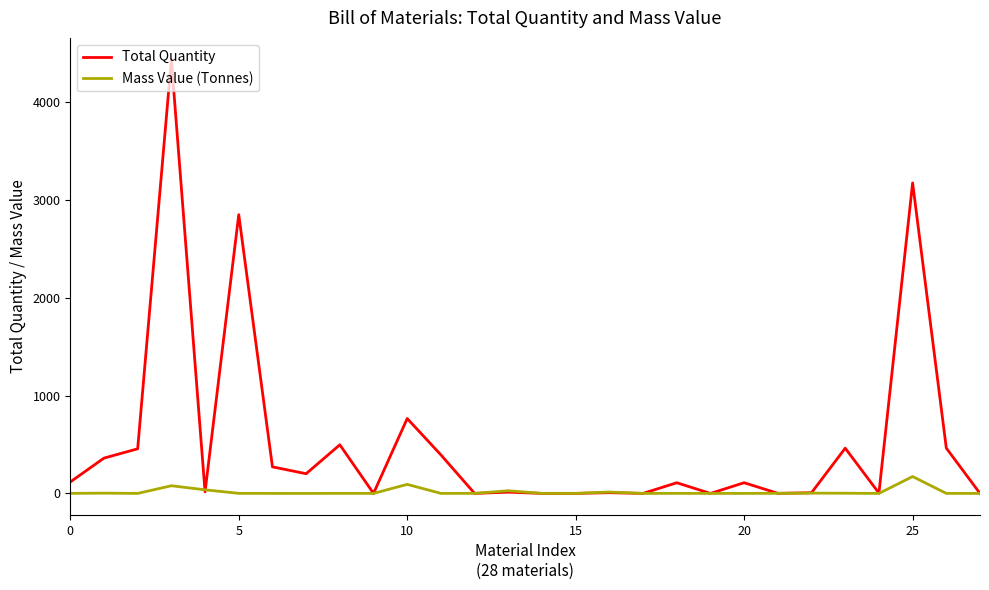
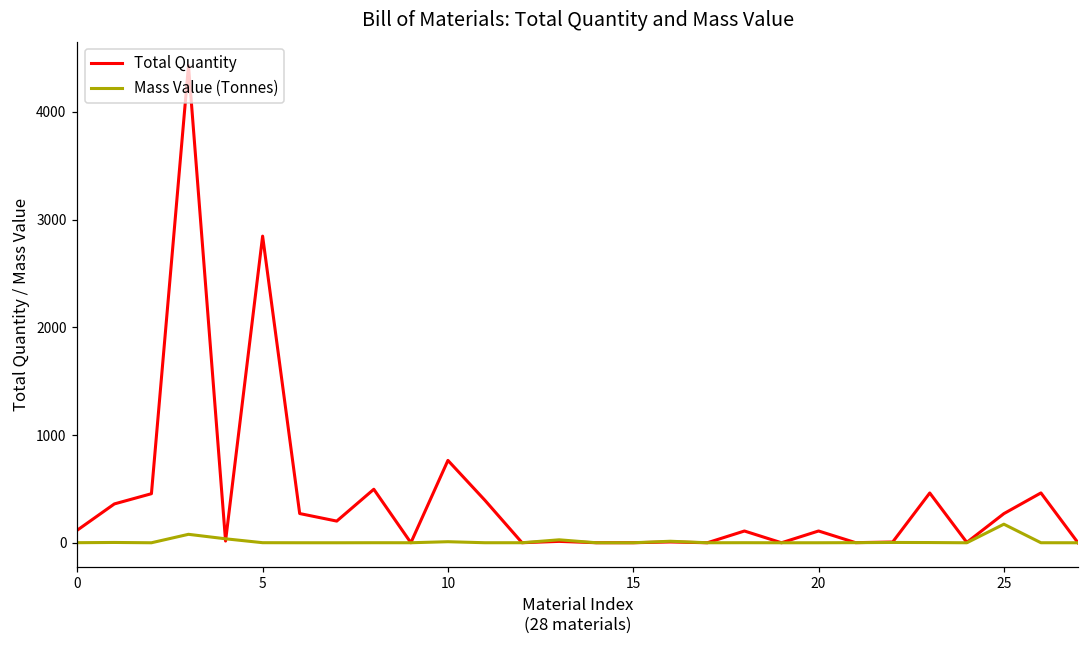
  {
    "Total Quantity": {
      "0": 100,
      "5": 2800,
      "10": 800,
      "20": 100,
-     "25": 3200
+     "25": 300
    },
    "Mass Value (Tonnes)": {
      "0": 0,
      "5": 0,
-     "10": 100,
+     "10": 0,
      "20": 0,
      "25": 200
    }
  }
